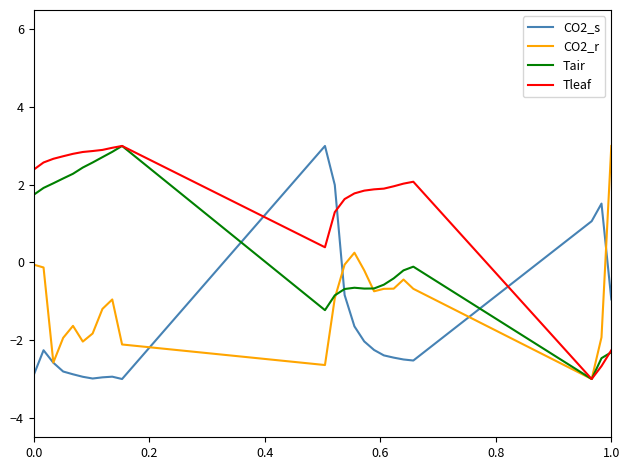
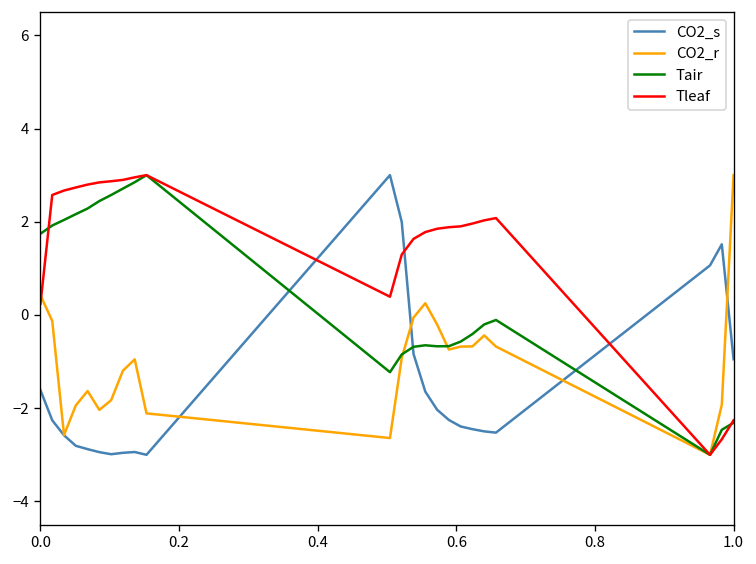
  {
    "CO2_s": {
-     "0.0": -2.9,
+     "0.0": -1.6,
      "1.0": -0.9
    },
    "CO2_r": {
-     "0.0": -0.1,
+     "0.0": 0.4,
      "1.0": 3.0
    },
    "Tair": {
      "0.0": 1.7
    },
    "Tleaf": {
-     "0.0": 2.4
+     "0.0": 0.2
    }
  }
